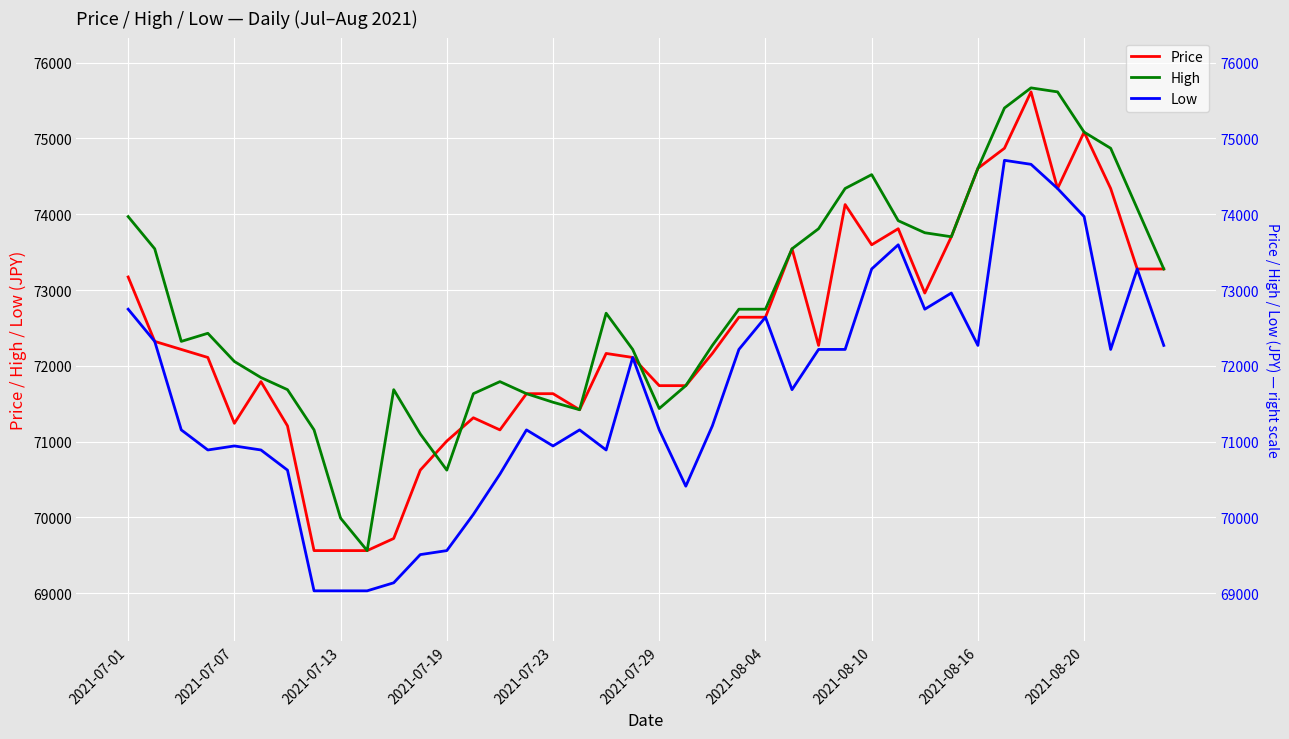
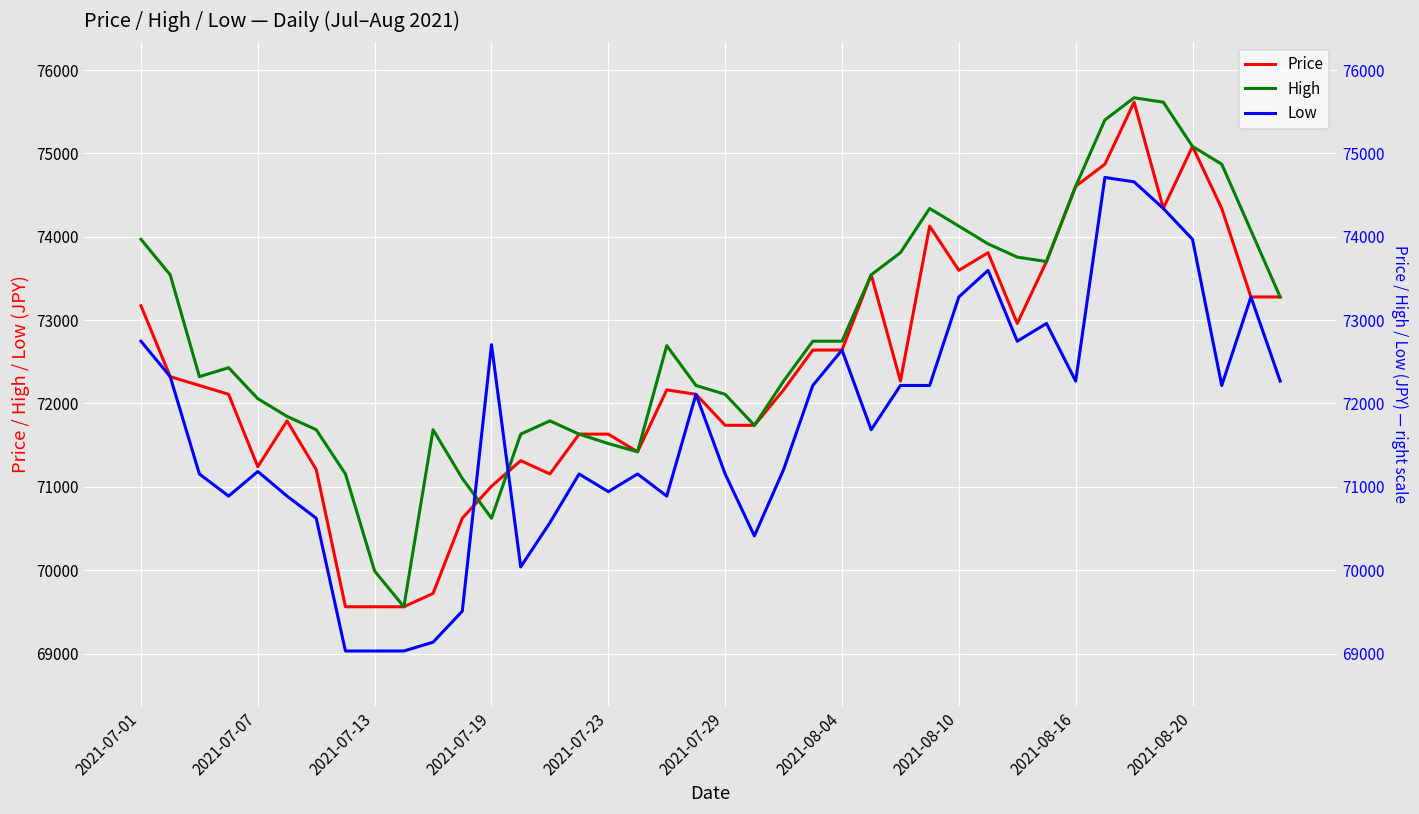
  {
    "Price": {
      "2021-07-01": 73200,
      "2021-07-07": 71200,
      "2021-07-13": 69600,
      "2021-07-19": 71000,
      "2021-07-23": 71600,
      "2021-07-29": 71700,
      "2021-08-10": 73600
    },
    "High": {
      "2021-07-01": 74000,
      "2021-07-07": 72100,
      "2021-07-13": 70000,
      "2021-07-19": 70600,
      "2021-07-23": 71500,
-     "2021-07-29": 71400,
+     "2021-07-29": 72100,
      "2021-08-04": 72700,
-     "2021-08-10": 74500
+     "2021-08-10": 74100
    },
    "Low": {
      "2021-07-01": 72700,
-     "2021-07-07": 70900,
+     "2021-07-07": 71200,
      "2021-07-13": 69000,
-     "2021-07-19": 69600,
+     "2021-07-19": 72700,
      "2021-07-23": 70900,
      "2021-07-29": 71200,
      "2021-08-10": 73300,
      "2021-08-16": 72300,
      "2021-08-20": 74000
    }
  }
